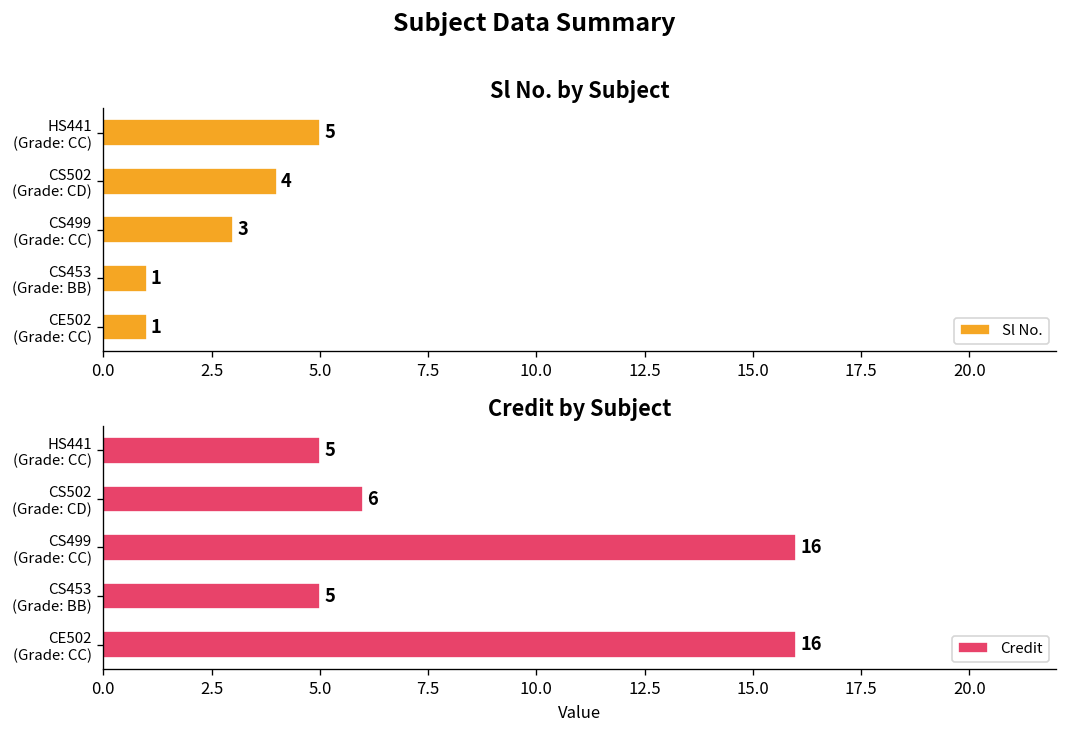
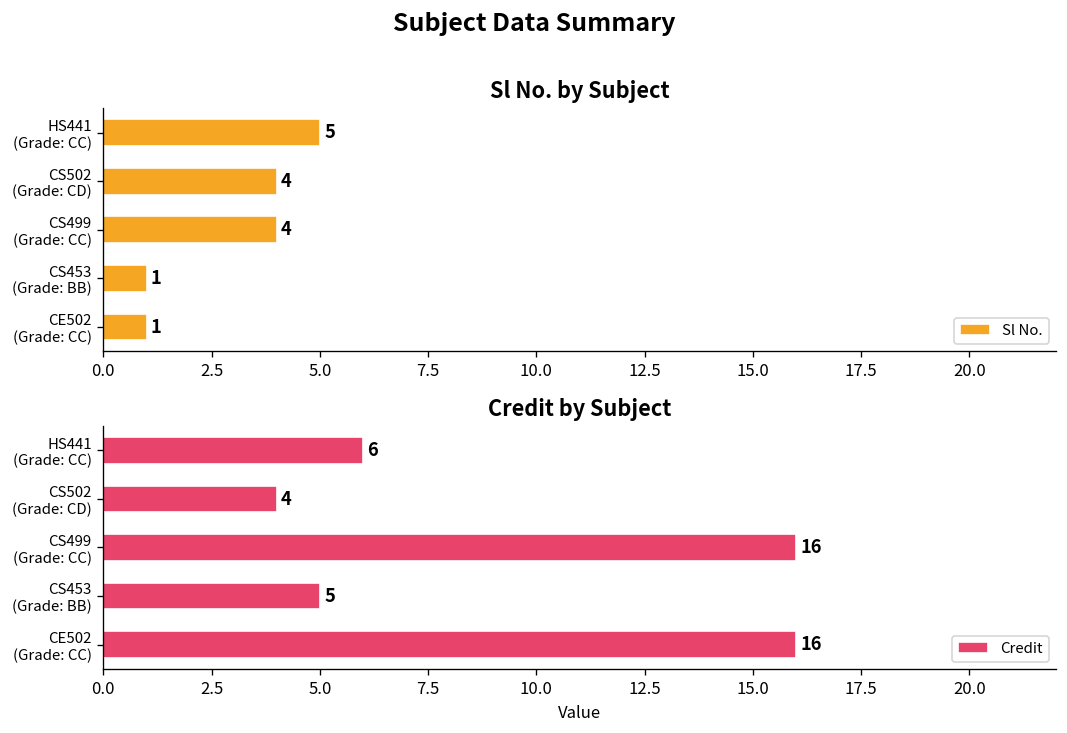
  {
    "Sl No. by Subject": {
      "HS441 (Grade: CC)": 5,
      "CS502 (Grade: CD)": 4,
-     "CS499 (Grade: CC)": 3,
+     "CS499 (Grade: CC)": 4,
      "CS453 (Grade: BB)": 1,
      "CE502 (Grade: CC)": 1
    },
    "Credit by Subject": {
-     "HS441 (Grade: CC)": 5,
-     "CS502 (Grade: CD)": 6,
+     "HS441 (Grade: CC)": 6,
+     "CS502 (Grade: CD)": 4,
      "CS499 (Grade: CC)": 16,
      "CS453 (Grade: BB)": 5,
      "CE502 (Grade: CC)": 16
    }
  }
